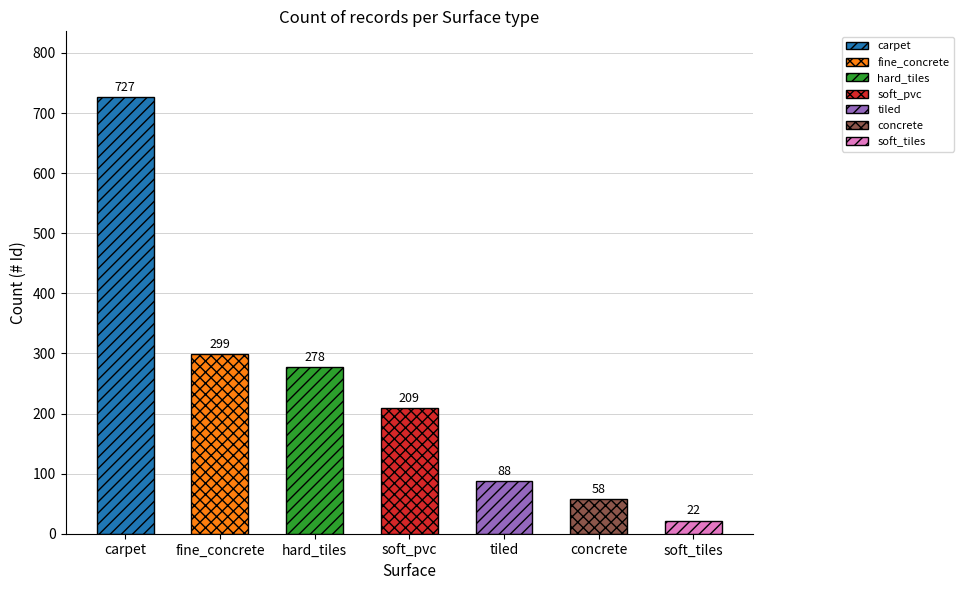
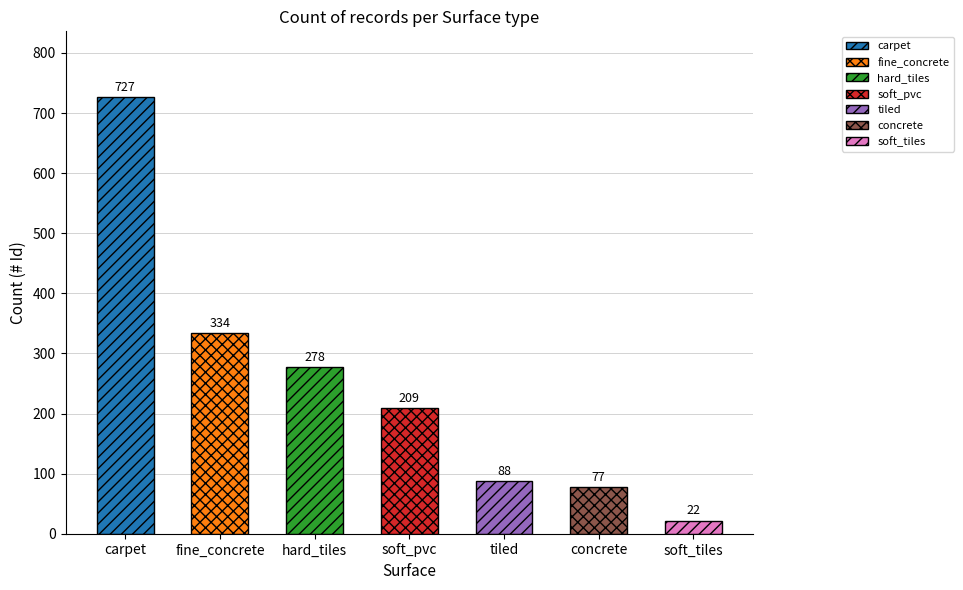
  {
    "carpet": 727,
-   "fine_concrete": 299,
+   "fine_concrete": 334,
    "hard_tiles": 278,
    "soft_pvc": 209,
    "tiled": 88,
-   "concrete": 58,
+   "concrete": 77,
    "soft_tiles": 22
  }
